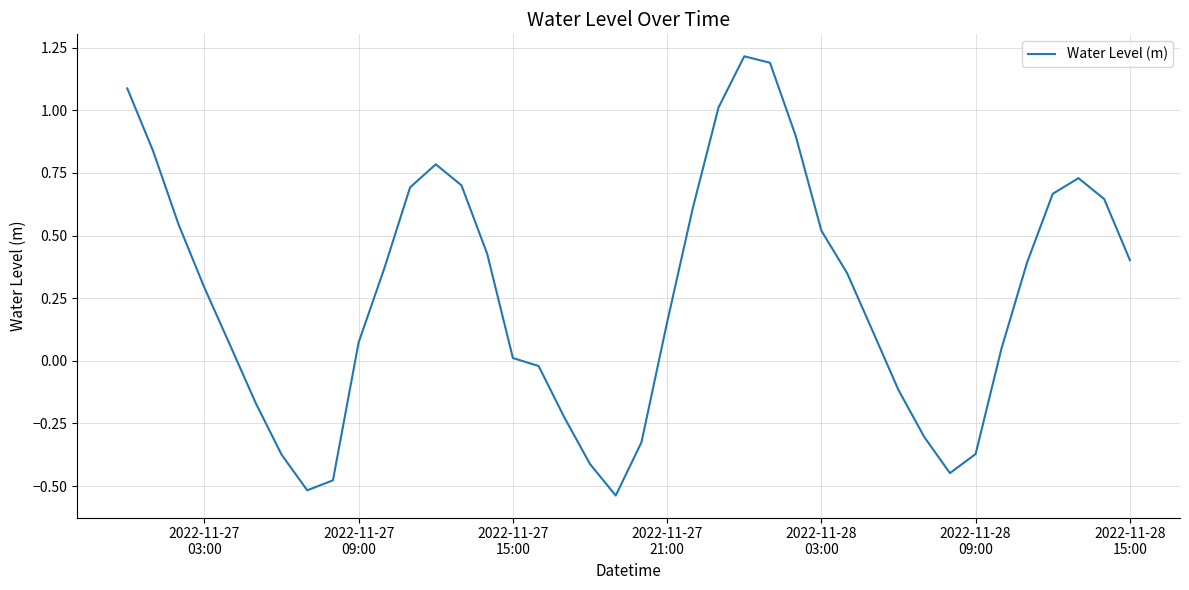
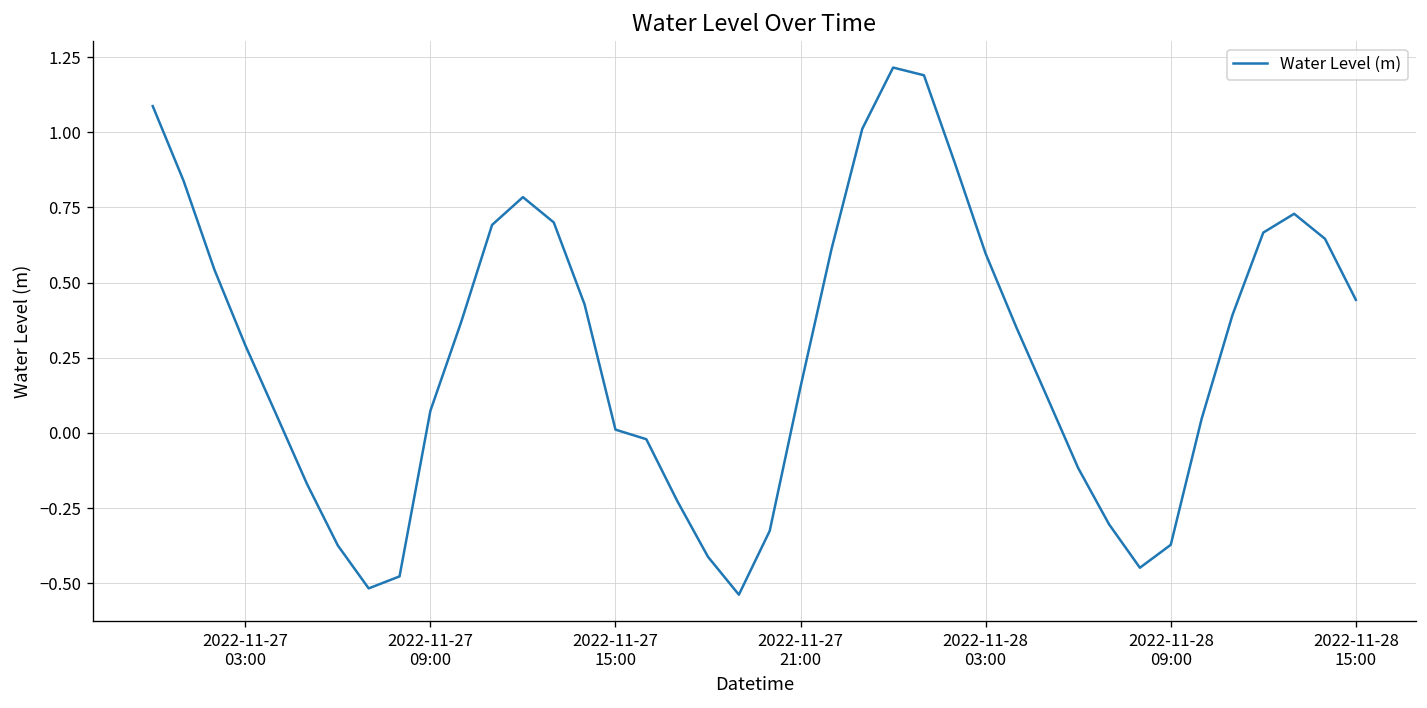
  {
    "2022-11-27 03:00": 0.29,
    "2022-11-27 09:00": 0.07,
    "2022-11-27 15:00": 0.01,
    "2022-11-27 21:00": 0.15,
-   "2022-11-28 03:00": 0.52,
+   "2022-11-28 03:00": 0.60,
    "2022-11-28 09:00": -0.37,
-   "2022-11-28 15:00": 0.40
+   "2022-11-28 15:00": 0.44
  }
